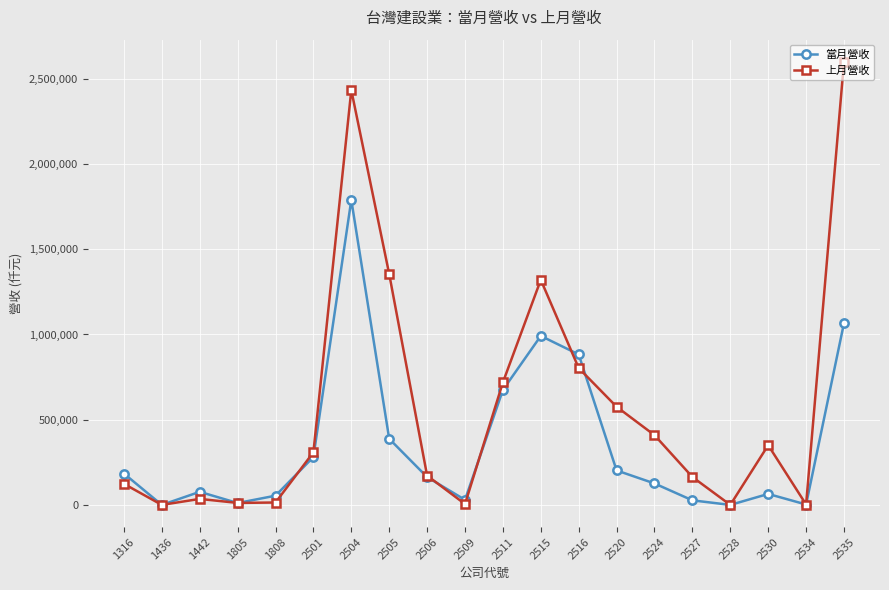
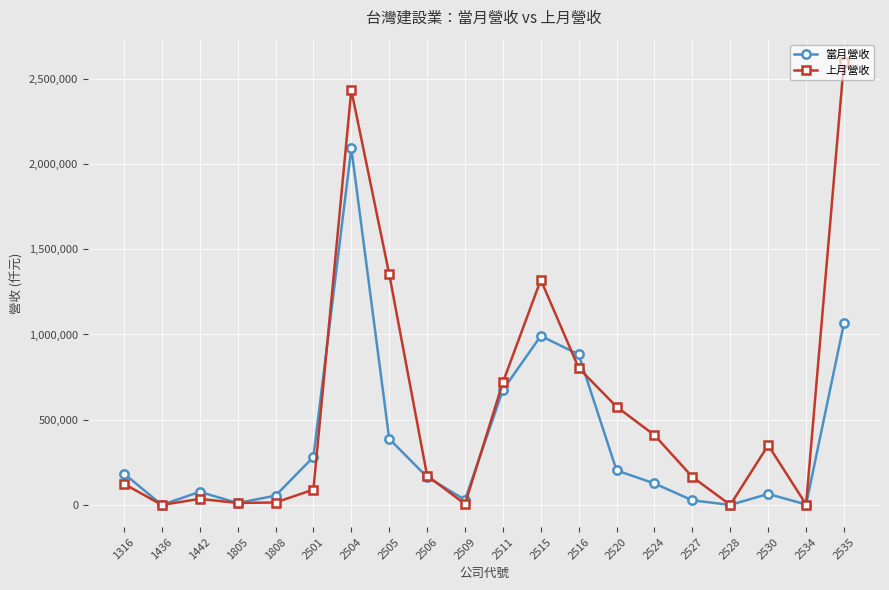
  {
    "當月營收": {
      "1316": "180,000",
      "1442": "80,000",
      "1808": "50,000",
      "2501": "280,000",
-     "2504": "1,790,000",
+     "2504": "2,090,000",
      "2505": "390,000",
      "2509": "30,000",
      "2511": "670,000",
      "2515": "990,000",
      "2516": "880,000",
      "2520": "200,000",
      "2524": "130,000",
      "2527": "30,000",
      "2530": "60,000",
      "2535": "1,070,000"
    },
    "上月營收": {
      "1316": "120,000",
      "1442": "40,000",
      "1808": "10,000",
-     "2501": "310,000",
+     "2501": "90,000",
      "2504": "2,430,000",
      "2505": "1,350,000",
      "2509": "10,000",
      "2511": "720,000",
      "2515": "1,320,000",
      "2516": "800,000",
      "2520": "580,000",
      "2524": "410,000",
      "2527": "160,000",
      "2530": "350,000"
    }
  }
